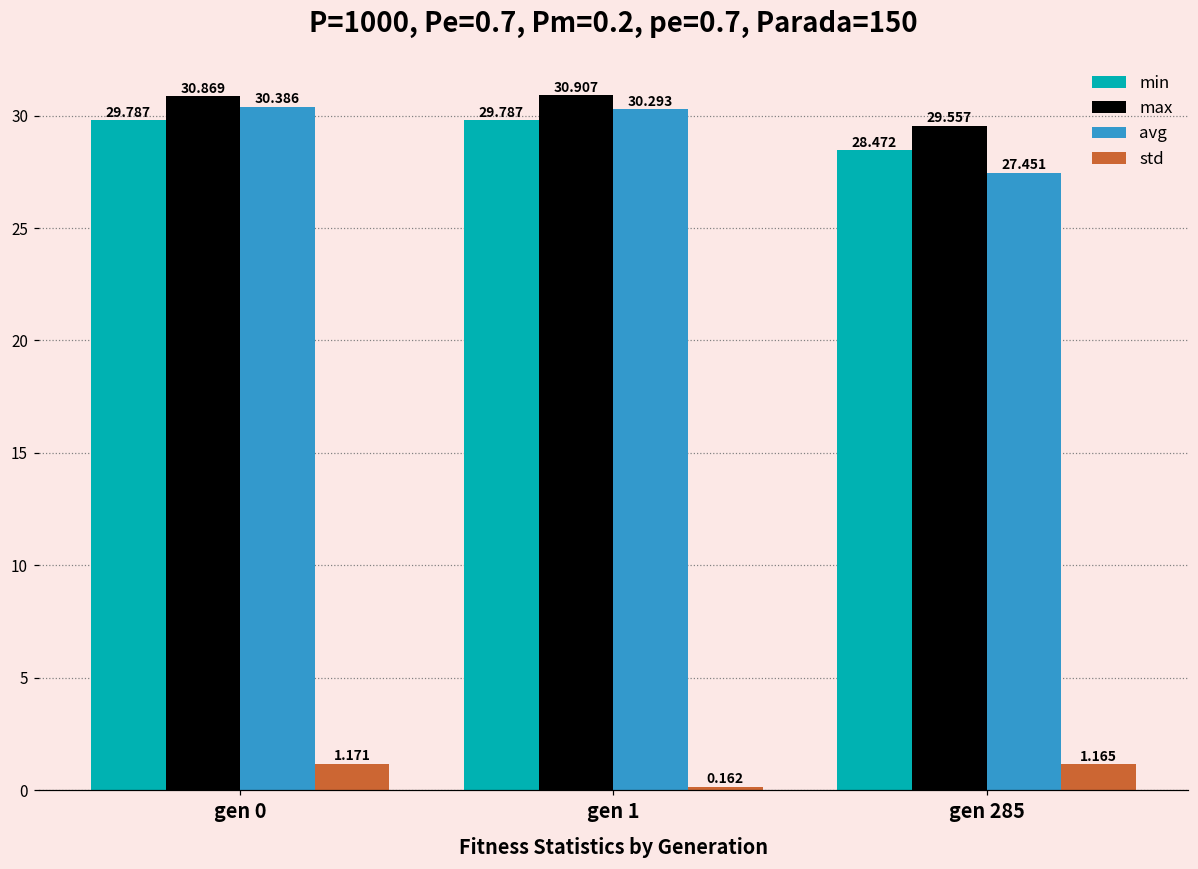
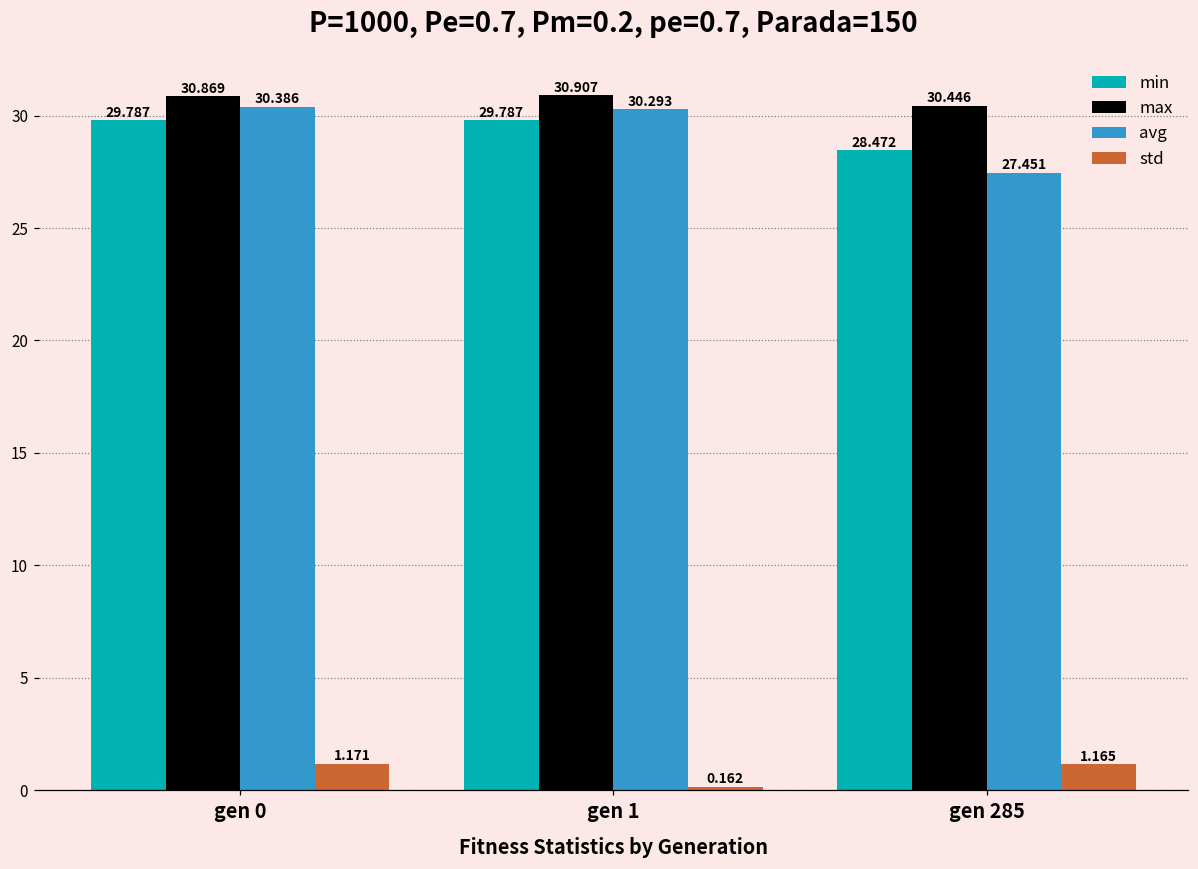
  {
    "min": {
      "gen 0": 29.787,
      "gen 1": 29.787,
      "gen 285": 28.472
    },
    "max": {
      "gen 0": 30.869,
      "gen 1": 30.907,
-     "gen 285": 29.557
+     "gen 285": 30.446
    },
    "avg": {
      "gen 0": 30.386,
      "gen 1": 30.293,
      "gen 285": 27.451
    },
    "std": {
      "gen 0": 1.171,
      "gen 1": 0.162,
      "gen 285": 1.165
    }
  }
